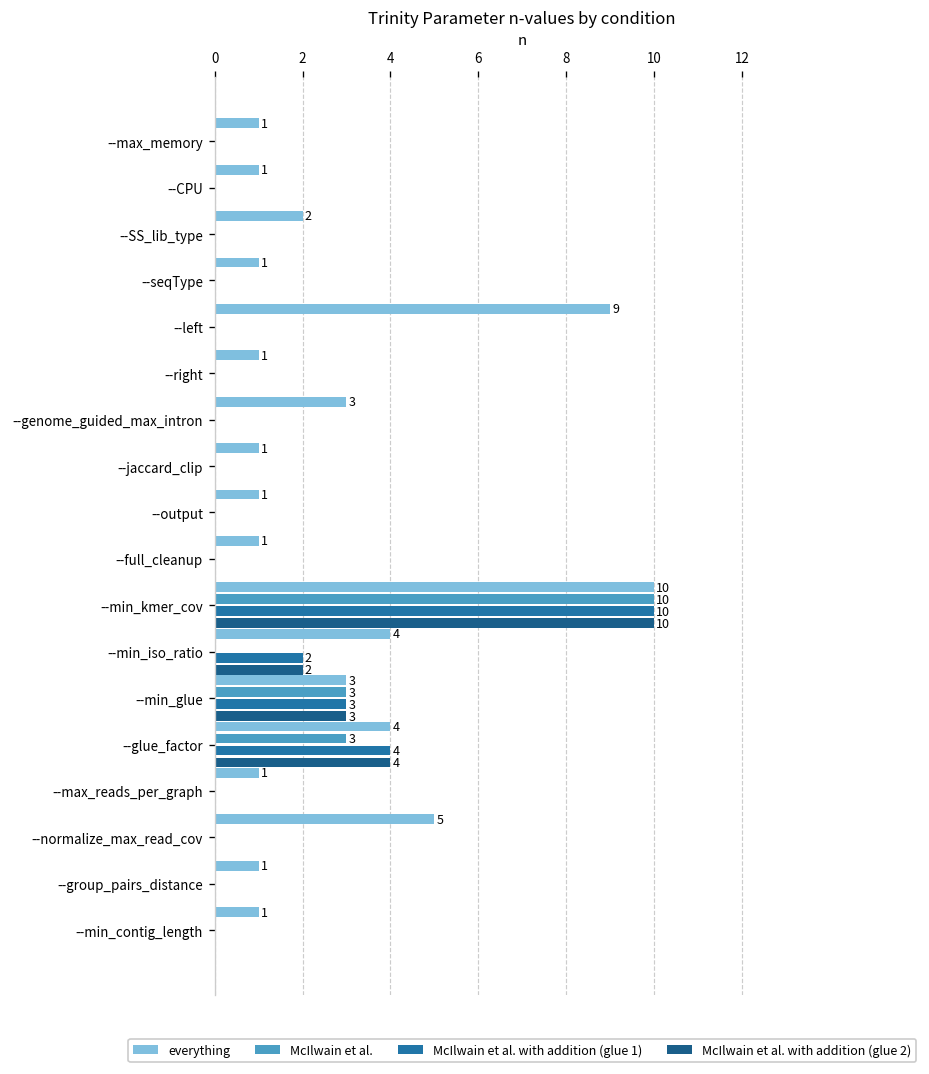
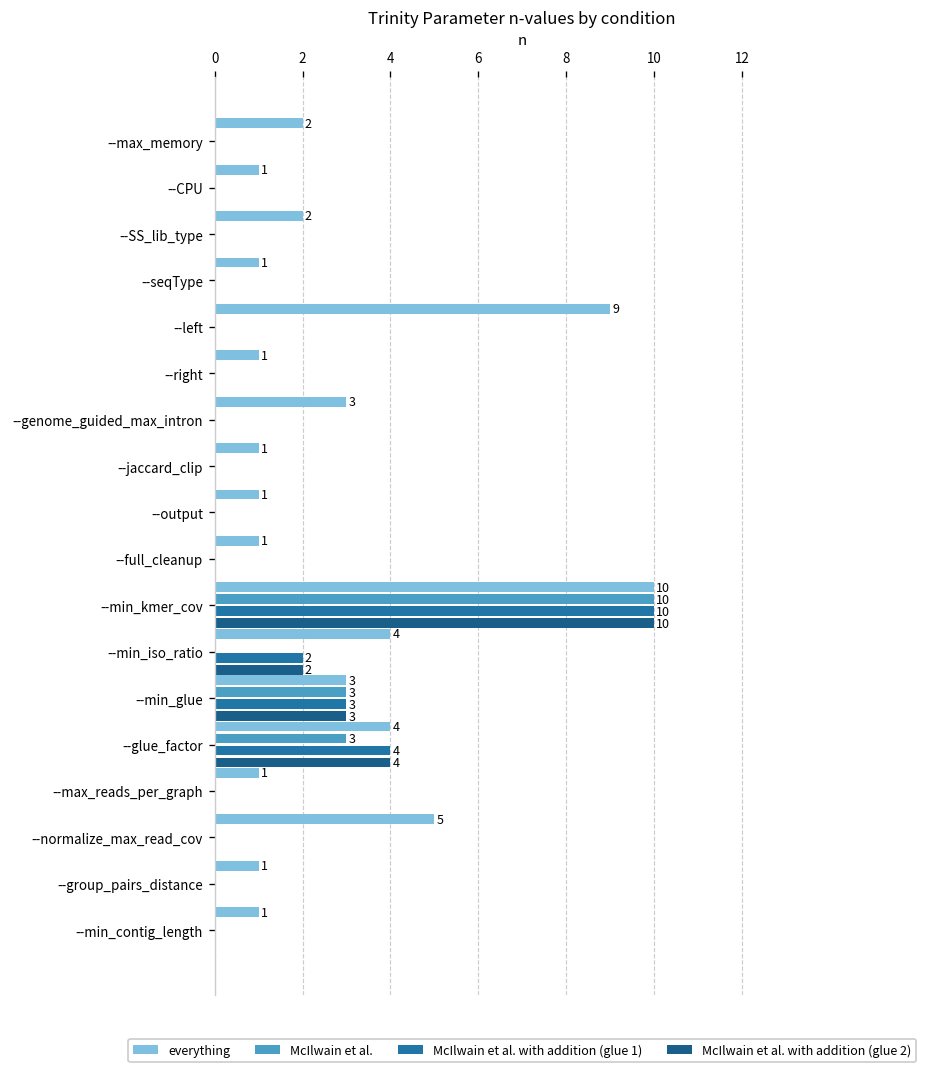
  {
    "everything": {
-     "--max_memory": 1,
+     "--max_memory": 2,
      "--CPU": 1,
      "--SS_lib_type": 2,
      "--seqType": 1,
      "--left": 9,
      "--right": 1,
      "--genome_guided_max_intron": 3,
      "--jaccard_clip": 1,
      "--output": 1,
      "--full_cleanup": 1,
      "--min_kmer_cov": 10,
      "--min_iso_ratio": 4,
      "--min_glue": 3,
      "--glue_factor": 4,
      "--max_reads_per_graph": 1,
      "--normalize_max_read_cov": 5,
      "--group_pairs_distance": 1,
      "--min_contig_length": 1
    },
    "McIlwain et al.": {
      "--min_kmer_cov": 10,
      "--min_glue": 3,
      "--glue_factor": 3
    }
  }
